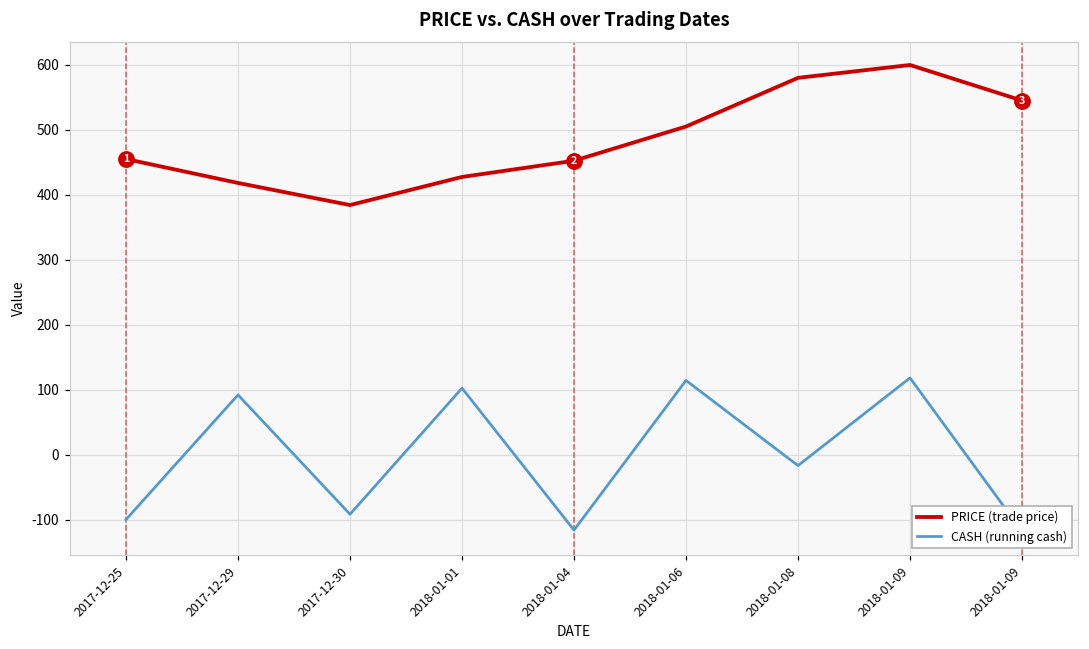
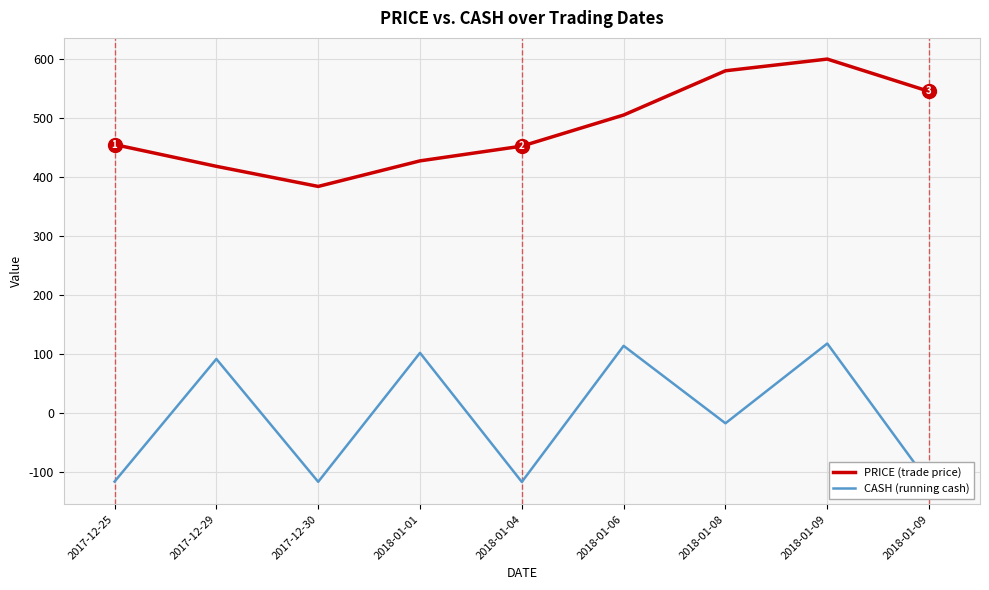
  {
    "CASH (running cash)": {
-     "2017-12-25": -100,
+     "2017-12-25": -120,
      "2017-12-29": 90,
-     "2017-12-30": -90,
+     "2017-12-30": -120,
      "2018-01-01": 100,
      "2018-01-04": -120,
      "2018-01-06": 110,
      "2018-01-08": -20
    }
  }
